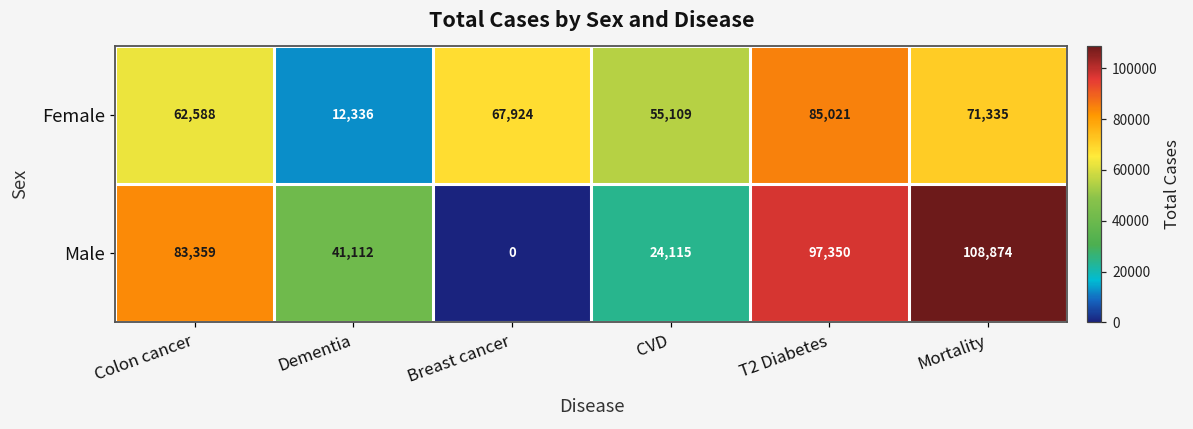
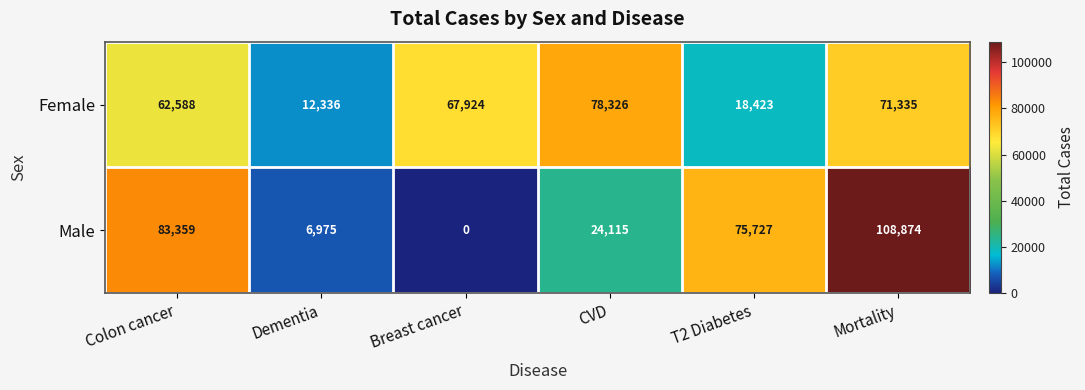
  {
    "Female": {
      "Colon cancer": "62,588",
      "Dementia": "12,336",
      "Breast cancer": "67,924",
-     "CVD": "55,109",
-     "T2 Diabetes": "85,021",
+     "CVD": "78,326",
+     "T2 Diabetes": "18,423",
      "Mortality": "71,335"
    },
    "Male": {
      "Colon cancer": "83,359",
-     "Dementia": "41,112",
+     "Dementia": "6,975",
      "Breast cancer": "0",
      "CVD": "24,115",
-     "T2 Diabetes": "97,350",
+     "T2 Diabetes": "75,727",
      "Mortality": "108,874"
    }
  }
